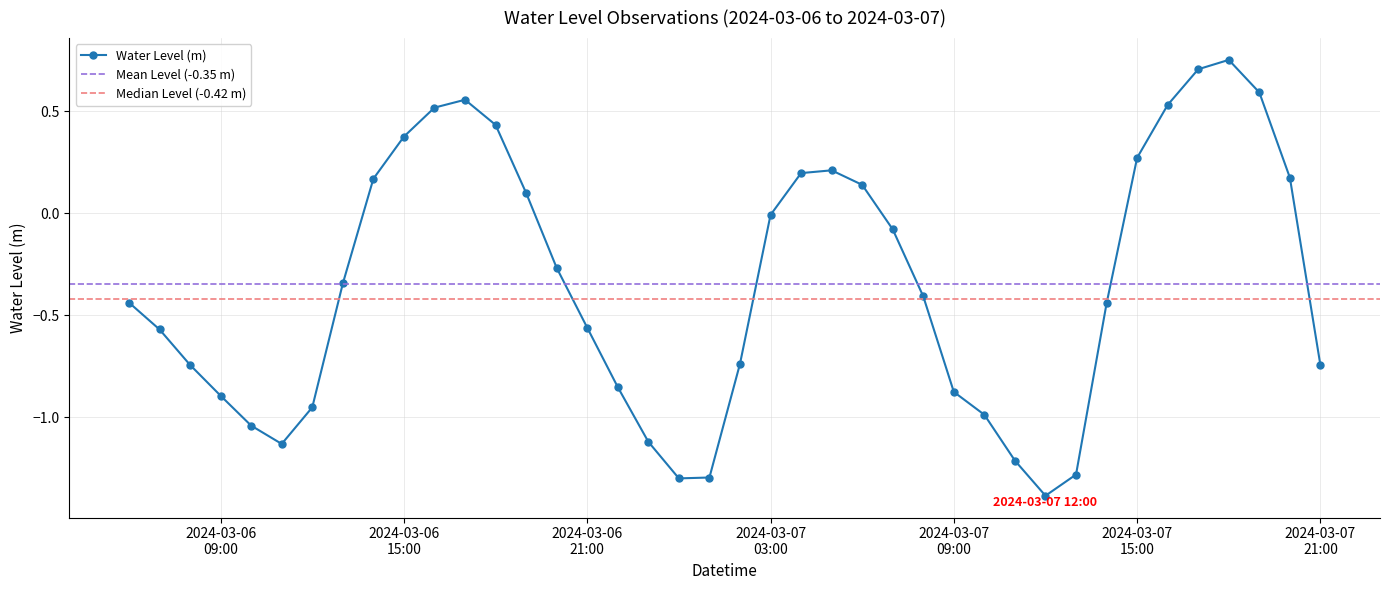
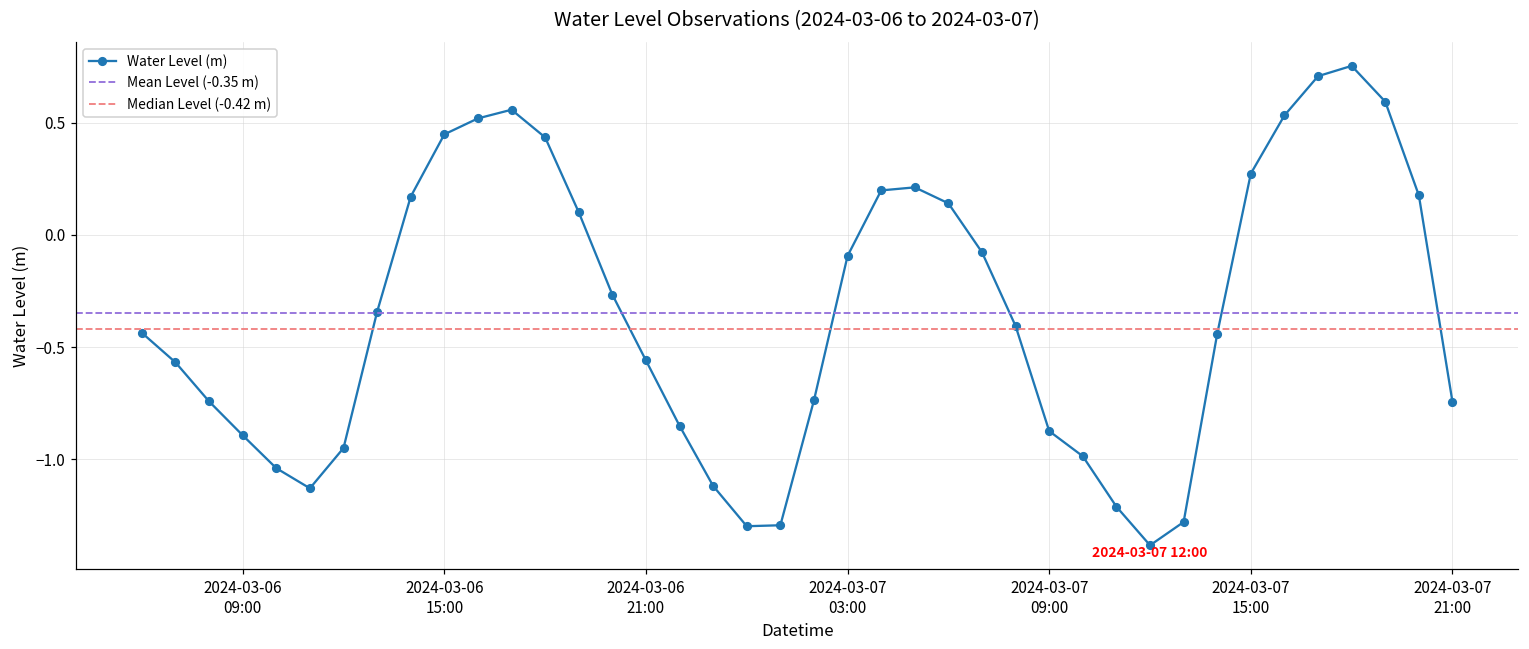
  {
    "2024-03-06 09:00": -0.89,
-   "2024-03-06 15:00": 0.38,
+   "2024-03-06 15:00": 0.45,
    "2024-03-06 21:00": -0.56,
-   "2024-03-07 03:00": -0.01,
+   "2024-03-07 03:00": -0.09,
    "2024-03-07 09:00": -0.87,
    "2024-03-07 15:00": 0.27,
    "2024-03-07 21:00": -0.74
  }
